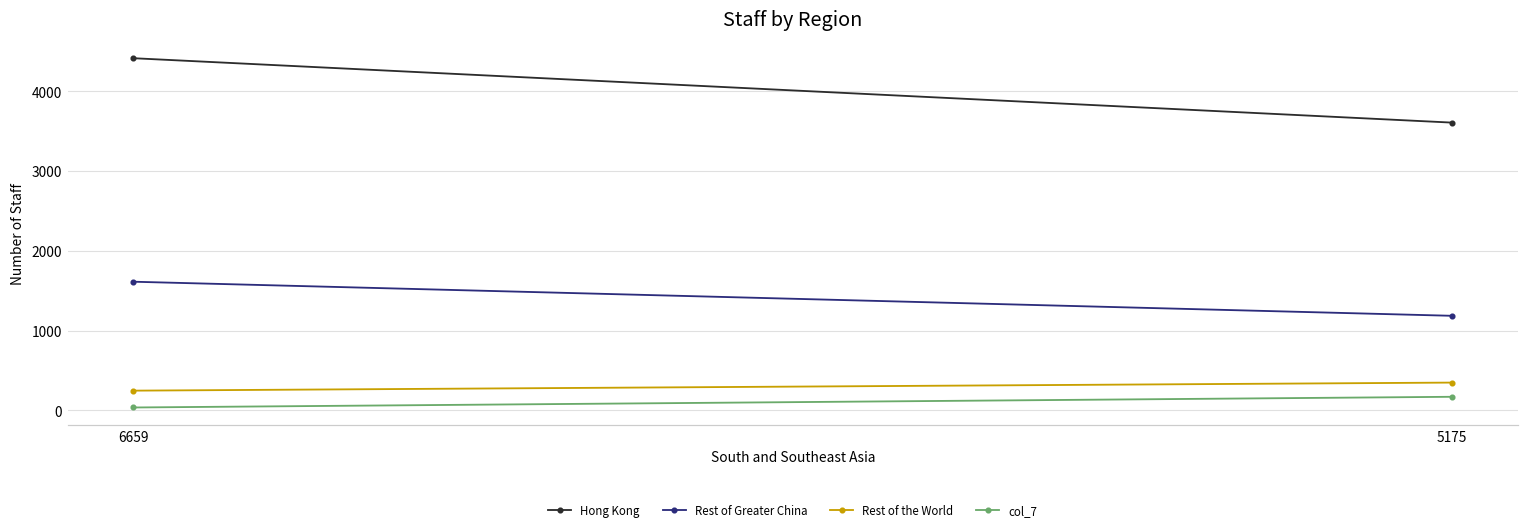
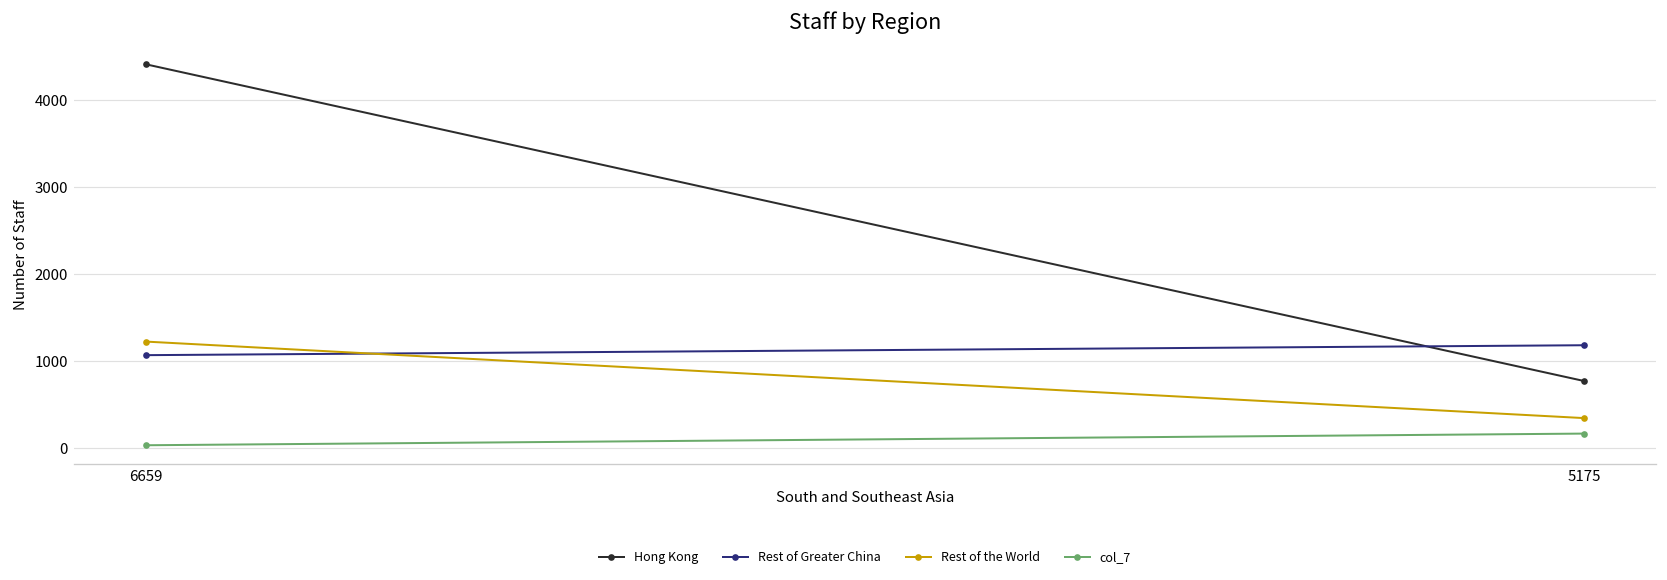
  {
    "Hong Kong": {
      "6659": 4400,
-     "5175": 3600
+     "5175": 800
    },
    "Rest of Greater China": {
-     "6659": 1600,
+     "6659": 1100,
      "5175": 1200
    },
    "Rest of the World": {
-     "6659": 200,
+     "6659": 1200,
      "5175": 300
    },
    "col_7": {
      "6659": 0,
      "5175": 200
    }
  }
